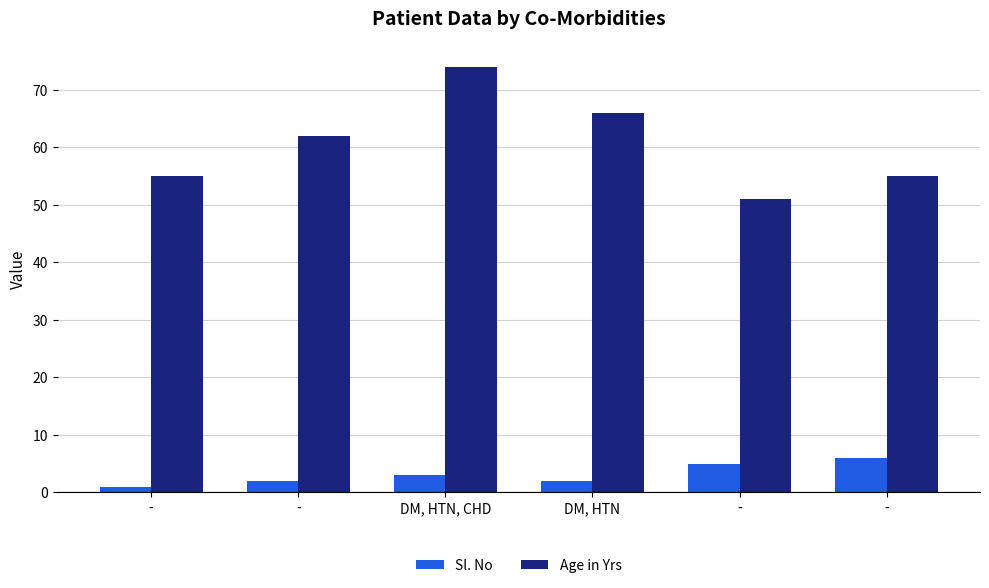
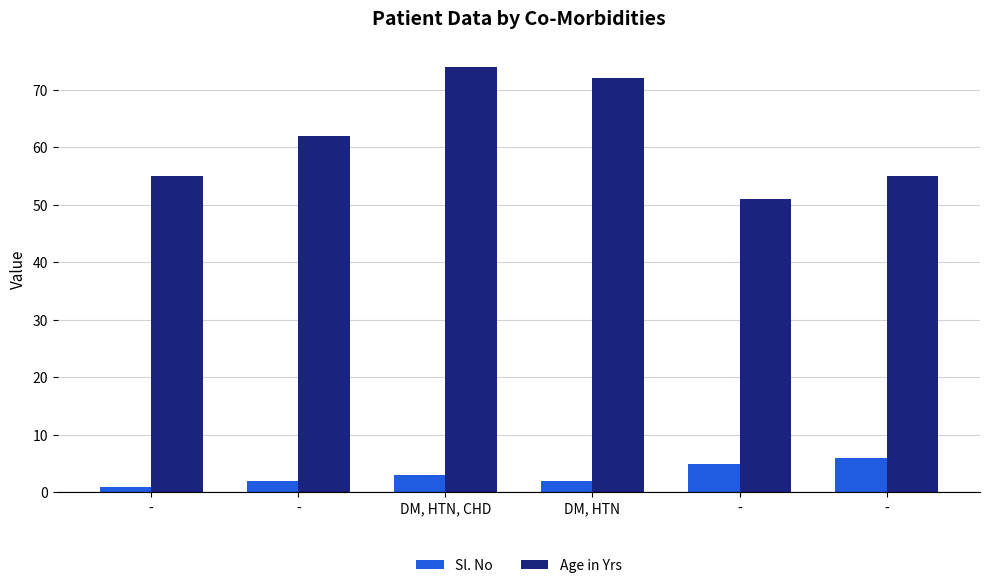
  {
    "Sl. No": {
      "DM, HTN, CHD": 3,
      "DM, HTN": 2
    },
    "Age in Yrs": {
      "DM, HTN, CHD": 74,
-     "DM, HTN": 66
+     "DM, HTN": 72
    }
  }
